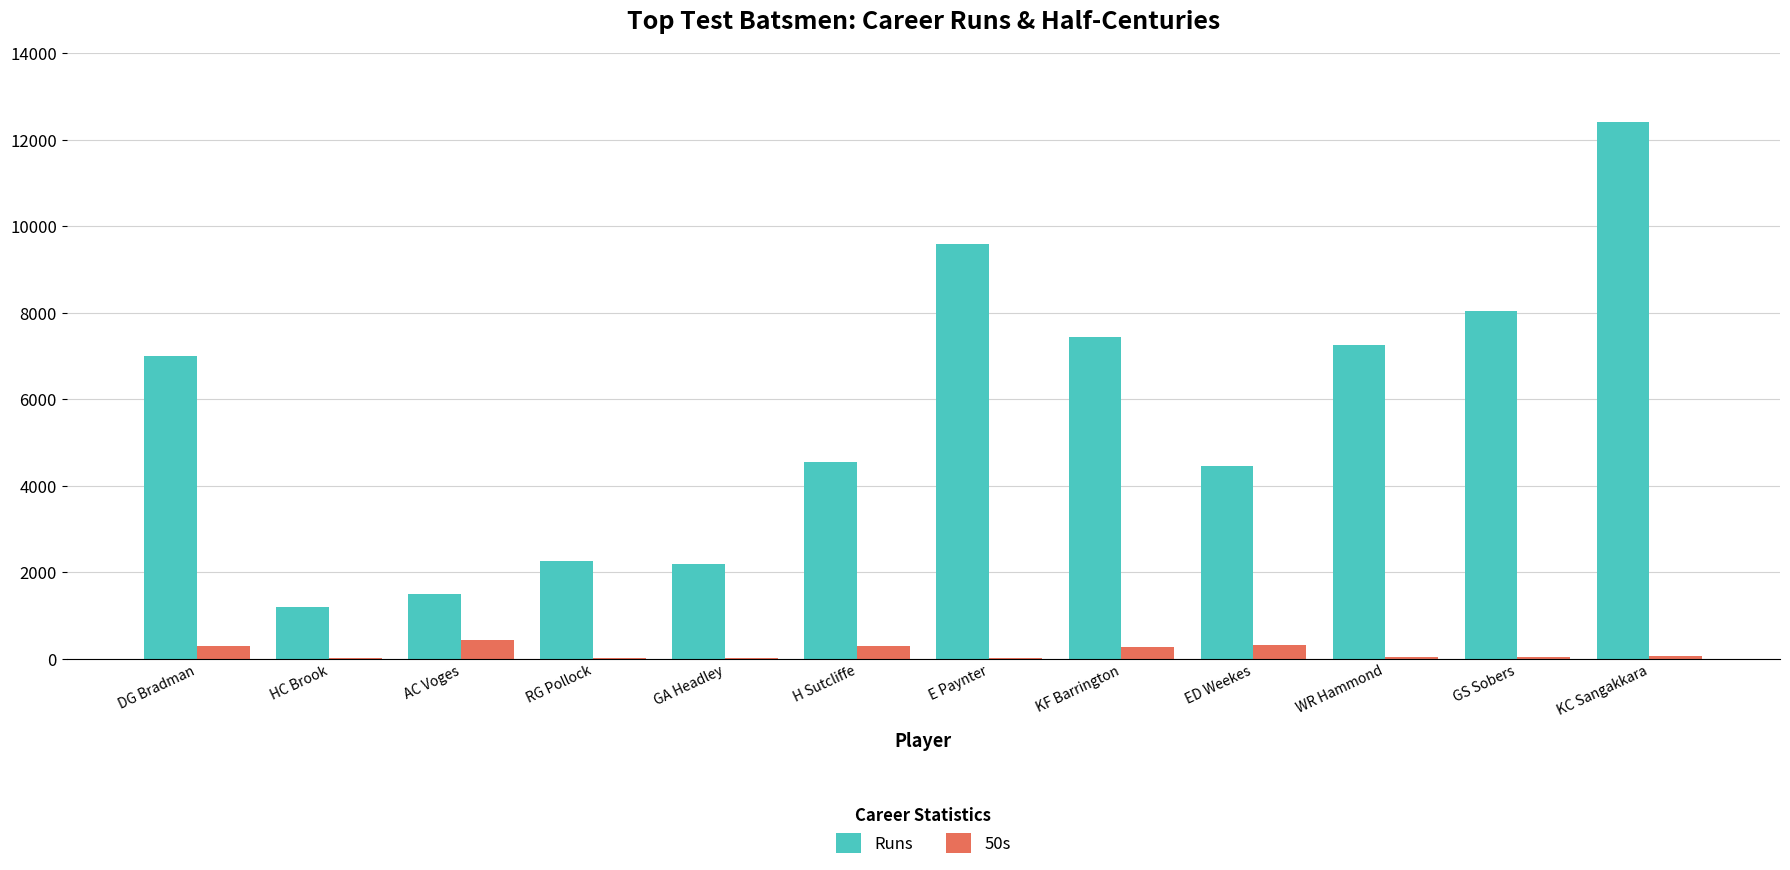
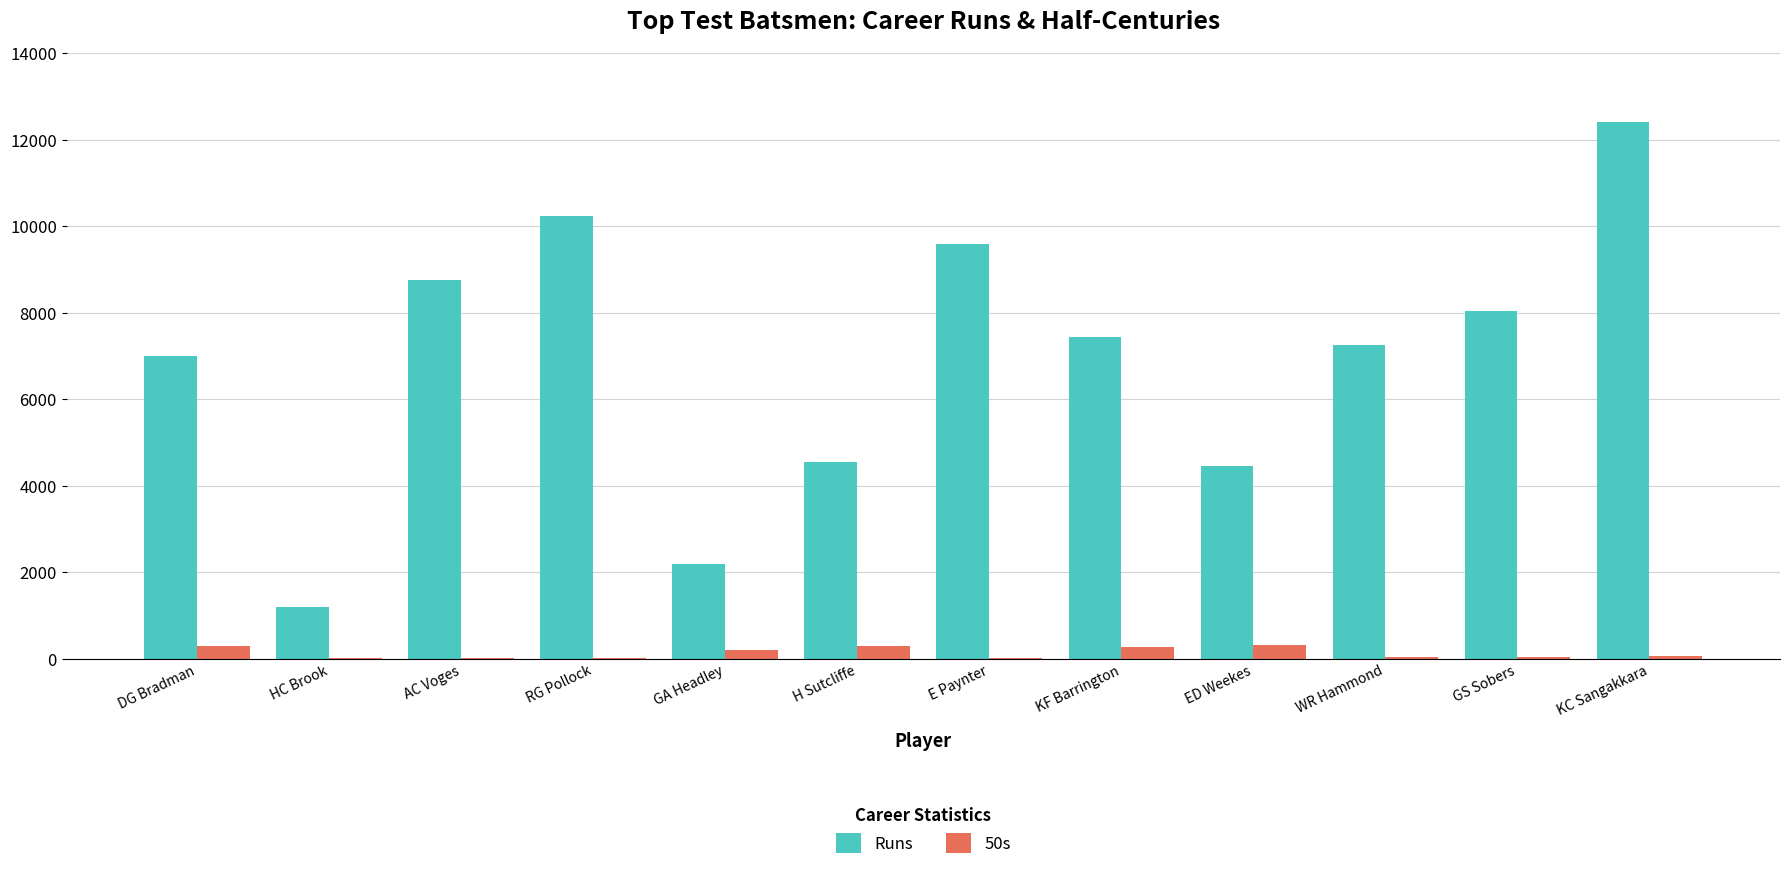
  {
    "Runs": {
      "DG Bradman": 7000,
      "HC Brook": 1200,
-     "AC Voges": 1500,
-     "RG Pollock": 2300,
+     "AC Voges": 8800,
+     "RG Pollock": 10200,
      "GA Headley": 2200,
      "H Sutcliffe": 4600,
      "E Paynter": 9600,
      "KF Barrington": 7400,
      "ED Weekes": 4500,
      "WR Hammond": 7200,
      "GS Sobers": 8000,
      "KC Sangakkara": 12400
    },
    "50s": {
      "DG Bradman": 300,
-     "AC Voges": 400,
-     "GA Headley": 0,
+     "AC Voges": 0,
+     "GA Headley": 200,
      "H Sutcliffe": 300,
      "KF Barrington": 300,
      "ED Weekes": 300
    }
  }
